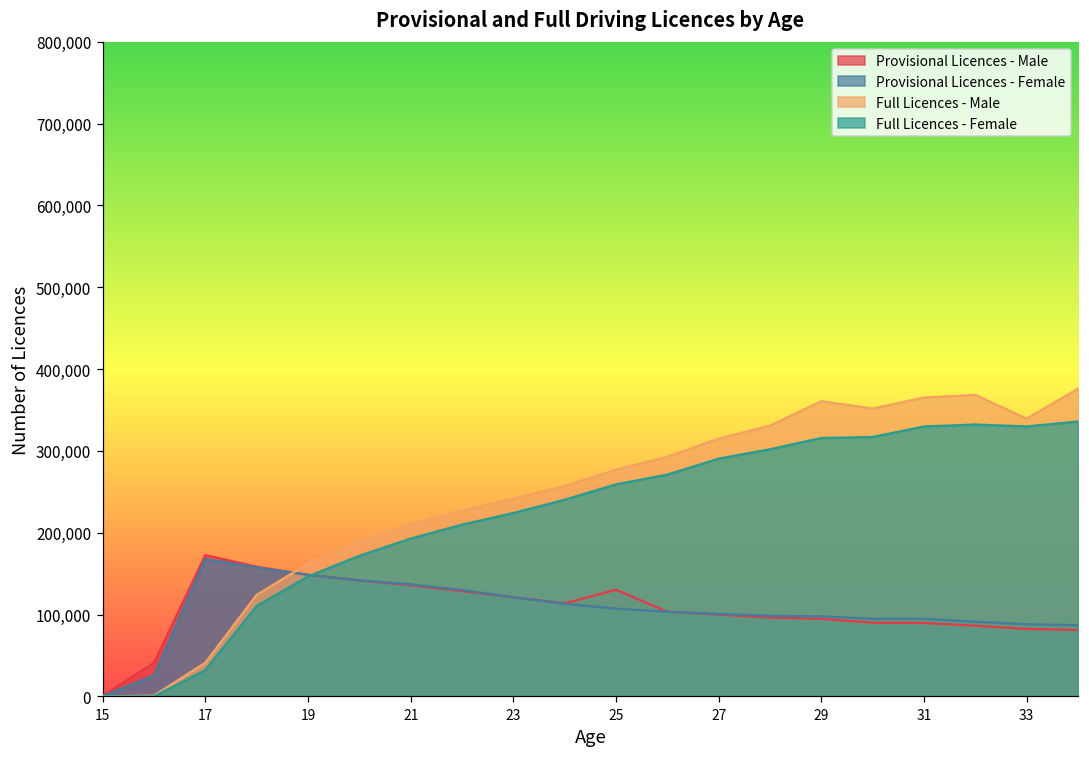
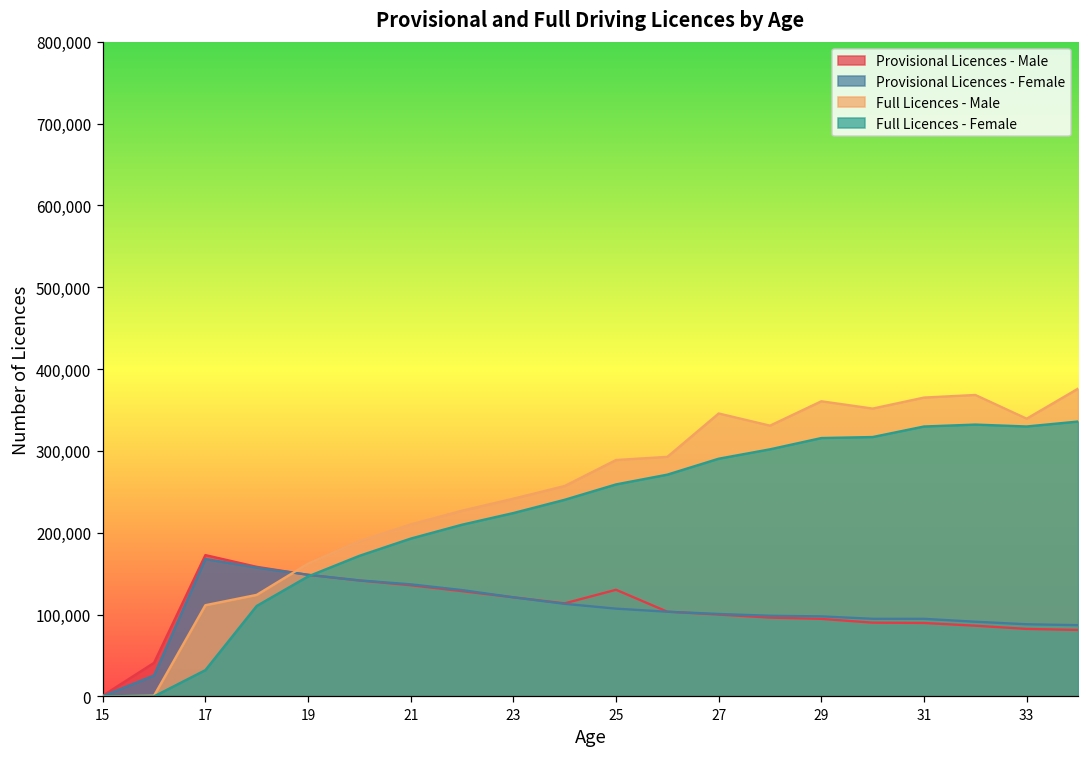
  {
    "Provisional Licences - Male": {
      "17": "170,000",
      "25": "130,000",
      "31": "90,000",
      "33": "80,000"
    },
    "Full Licences - Male": {
-     "17": "40,000",
+     "17": "110,000",
      "19": "160,000",
      "21": "210,000",
      "23": "240,000",
-     "25": "280,000",
-     "27": "310,000",
+     "25": "290,000",
+     "27": "350,000",
      "29": "360,000",
      "31": "370,000",
      "33": "340,000"
    }
  }
